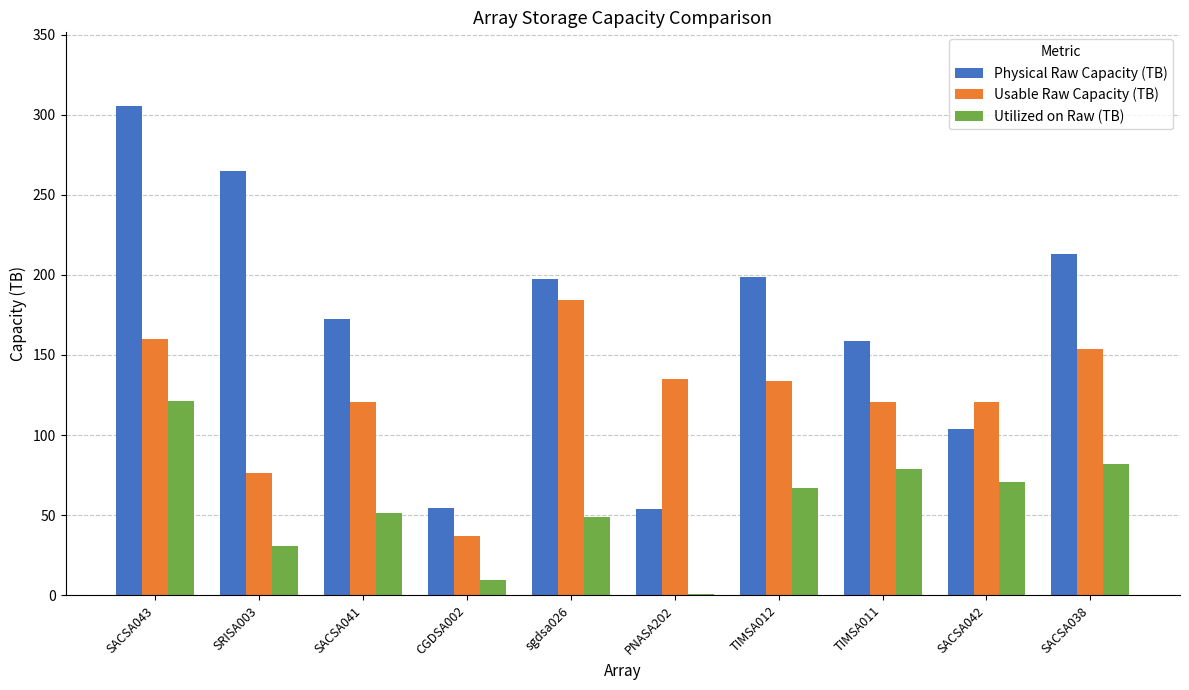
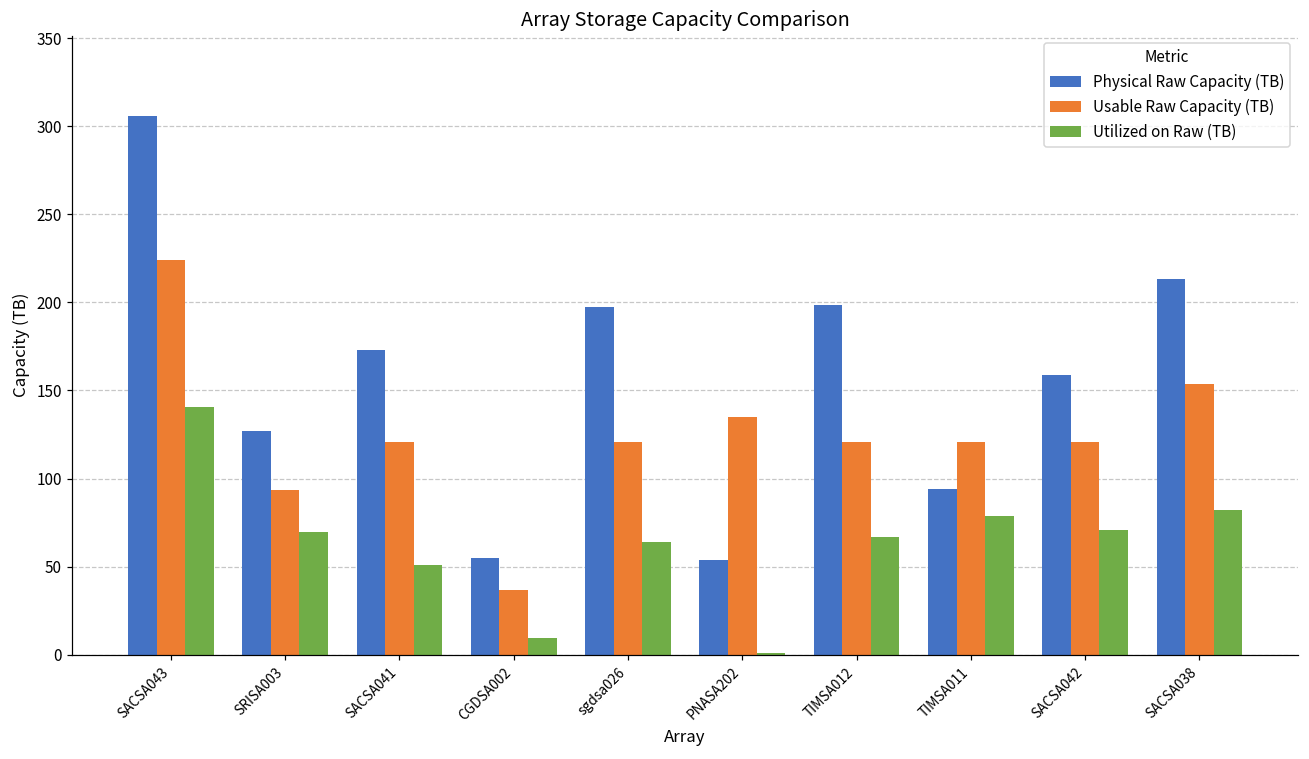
  {
    "Physical Raw Capacity (TB)": {
      "SACSA043": 306,
-     "SRISA003": 265,
+     "SRISA003": 127,
      "SACSA041": 173,
      "CGDSA002": 55,
      "sgdsa026": 197,
      "PNASA202": 54,
      "TIMSA012": 199,
-     "TIMSA011": 159,
-     "SACSA042": 104,
+     "TIMSA011": 94,
+     "SACSA042": 159,
      "SACSA038": 213
    },
    "Usable Raw Capacity (TB)": {
-     "SACSA043": 160,
-     "SRISA003": 76,
+     "SACSA043": 224,
+     "SRISA003": 94,
      "SACSA041": 121,
      "CGDSA002": 37,
-     "sgdsa026": 184,
+     "sgdsa026": 121,
      "PNASA202": 135,
-     "TIMSA012": 134,
+     "TIMSA012": 121,
      "TIMSA011": 121,
      "SACSA042": 121,
      "SACSA038": 154
    },
    "Utilized on Raw (TB)": {
-     "SACSA043": 121,
-     "SRISA003": 31,
+     "SACSA043": 141,
+     "SRISA003": 70,
      "SACSA041": 51,
      "CGDSA002": 9,
-     "sgdsa026": 49,
+     "sgdsa026": 64,
      "TIMSA012": 67,
      "TIMSA011": 79,
      "SACSA042": 71,
      "SACSA038": 82
    }
  }
